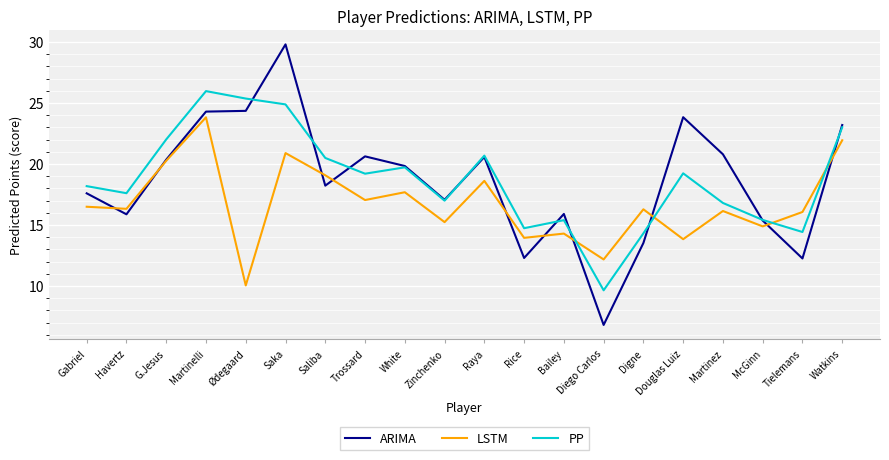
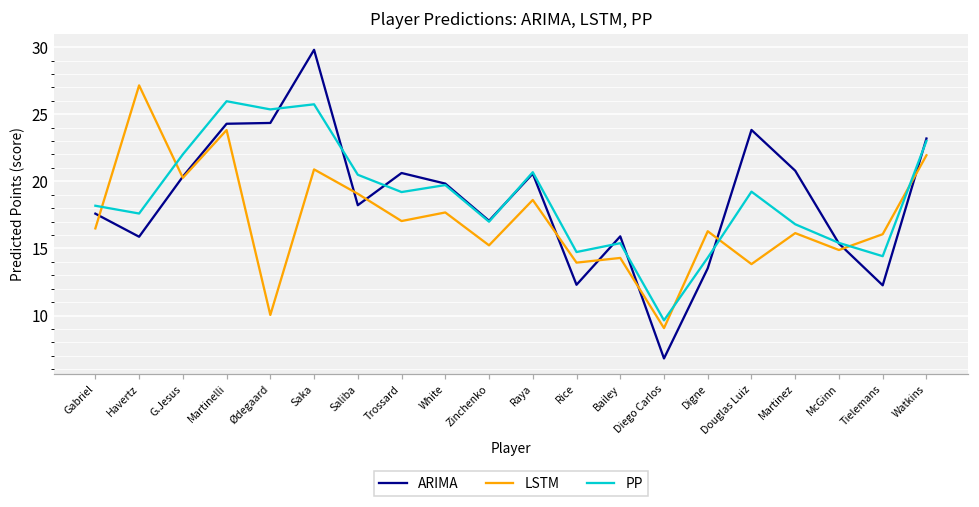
  {
    "ARIMA": {
      "Gabriel": 17.6,
      "Havertz": 15.9,
      "Martinelli": 24.3,
      "Ødegaard": 24.4,
      "Saka": 29.8,
      "Saliba": 18.2,
      "Trossard": 20.6,
      "Rice": 12.3,
      "Bailey": 15.9,
      "Diego Carlos": 6.8,
      "Digne": 13.5,
      "Douglas Luiz": 23.8,
      "Martinez": 20.8,
      "Tielemans": 12.3
    },
    "LSTM": {
      "Gabriel": 16.5,
-     "Havertz": 16.3,
+     "Havertz": 27.2,
      "Martinelli": 23.8,
      "Ødegaard": 10.0,
      "Saka": 20.9,
      "Saliba": 19.1,
      "Trossard": 17.0,
      "White": 17.7,
      "Zinchenko": 15.2,
      "Raya": 18.6,
      "Rice": 13.9,
      "Bailey": 14.3,
-     "Diego Carlos": 12.2,
+     "Diego Carlos": 9.1,
      "Digne": 16.3,
      "Douglas Luiz": 13.8,
      "Martinez": 16.1,
      "McGinn": 14.9,
      "Tielemans": 16.1,
      "Watkins": 21.9
    },
    "PP": {
      "Gabriel": 18.2,
      "Havertz": 17.6,
      "G.Jesus": 22.0,
      "Martinelli": 26.0,
      "Ødegaard": 25.4,
-     "Saka": 24.9,
+     "Saka": 25.7,
      "Saliba": 20.5,
      "Trossard": 19.2,
      "Rice": 14.7,
      "Bailey": 15.4,
      "Diego Carlos": 9.6,
      "Digne": 14.3,
      "Douglas Luiz": 19.2,
      "Martinez": 16.8,
      "Tielemans": 14.4
    }
  }
